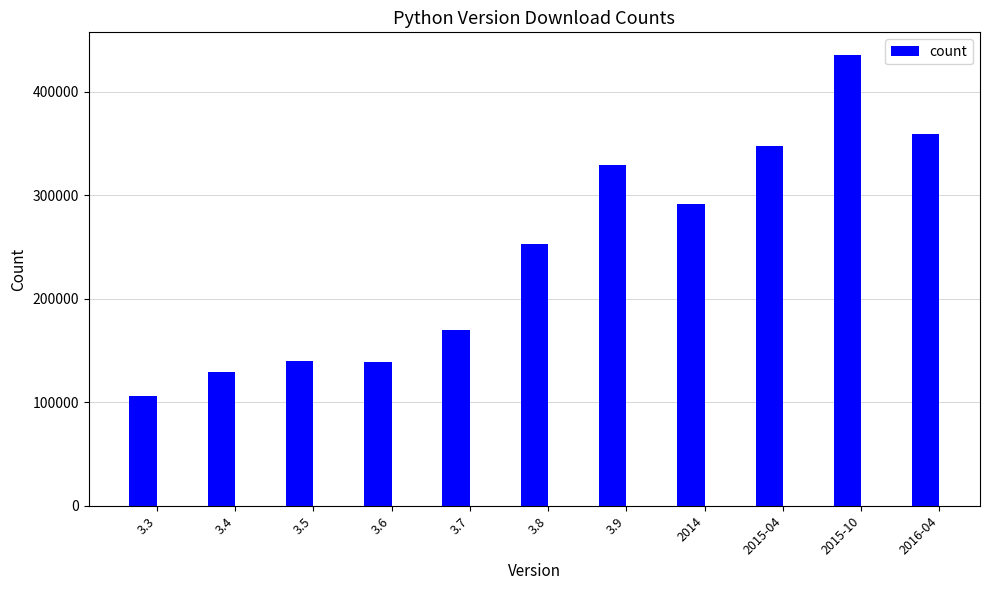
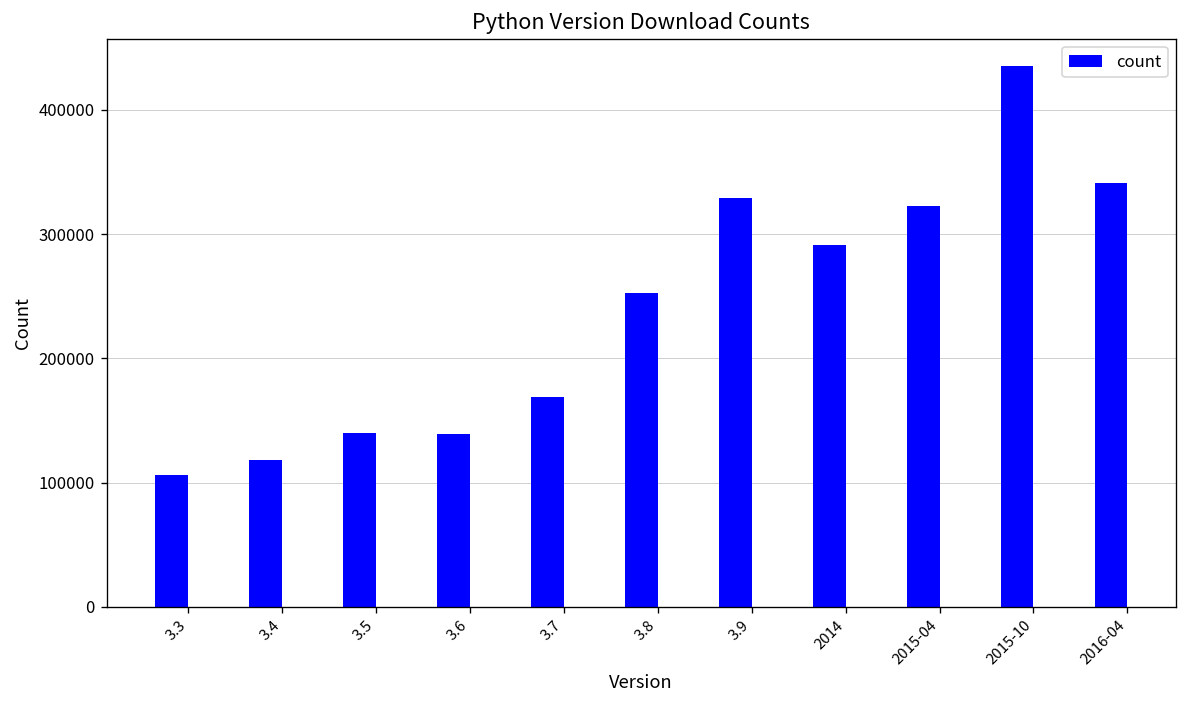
  {
    "3.3": 106000,
-   "3.4": 129000,
+   "3.4": 118000,
    "3.5": 140000,
    "3.6": 139000,
    "3.7": 169000,
    "3.8": 253000,
    "3.9": 330000,
    "2014": 291000,
-   "2015-04": 348000,
+   "2015-04": 322000,
    "2015-10": 436000,
-   "2016-04": 359000
+   "2016-04": 342000
  }
